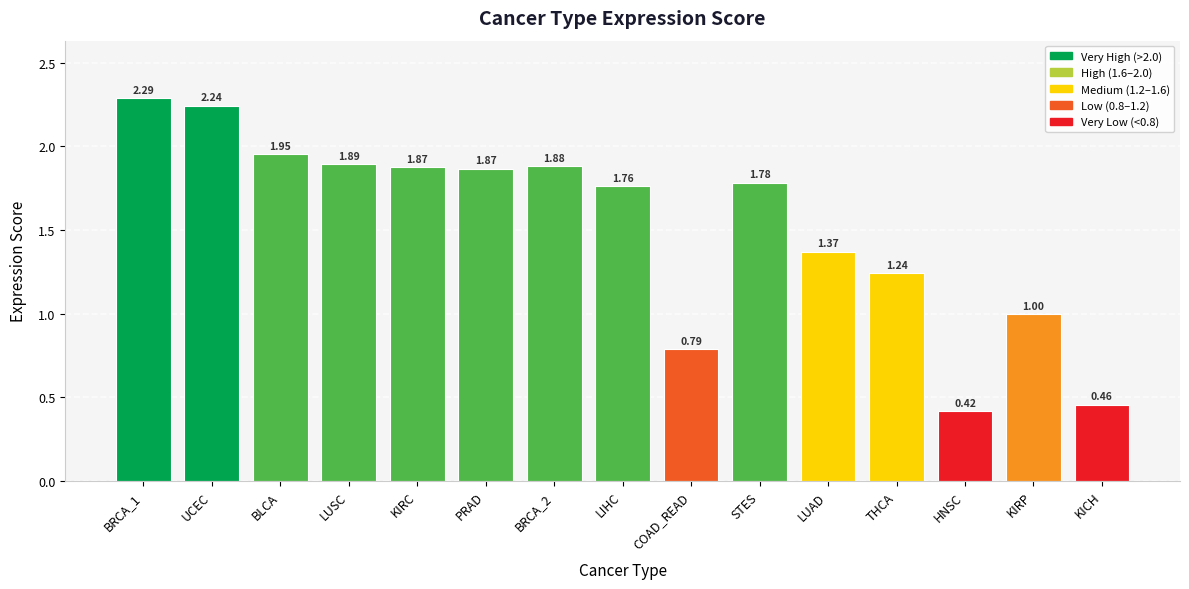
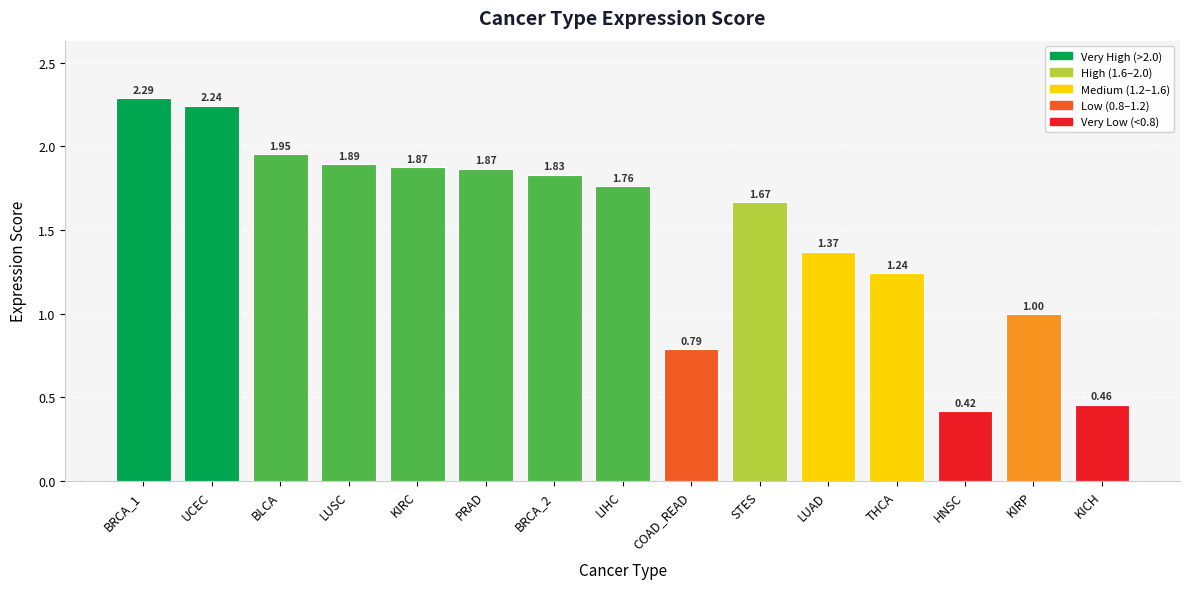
  {
    "BRCA_1": 2.29,
    "UCEC": 2.24,
    "BLCA": 1.95,
    "LUSC": 1.89,
    "KIRC": 1.87,
    "PRAD": 1.87,
-   "BRCA_2": 1.88,
+   "BRCA_2": 1.83,
    "LIHC": 1.76,
    "COAD_READ": 0.79,
-   "STES": 1.78,
+   "STES": 1.67,
    "LUAD": 1.37,
    "THCA": 1.24,
    "HNSC": 0.42,
    "KIRP": 1.00,
    "KICH": 0.46
  }
